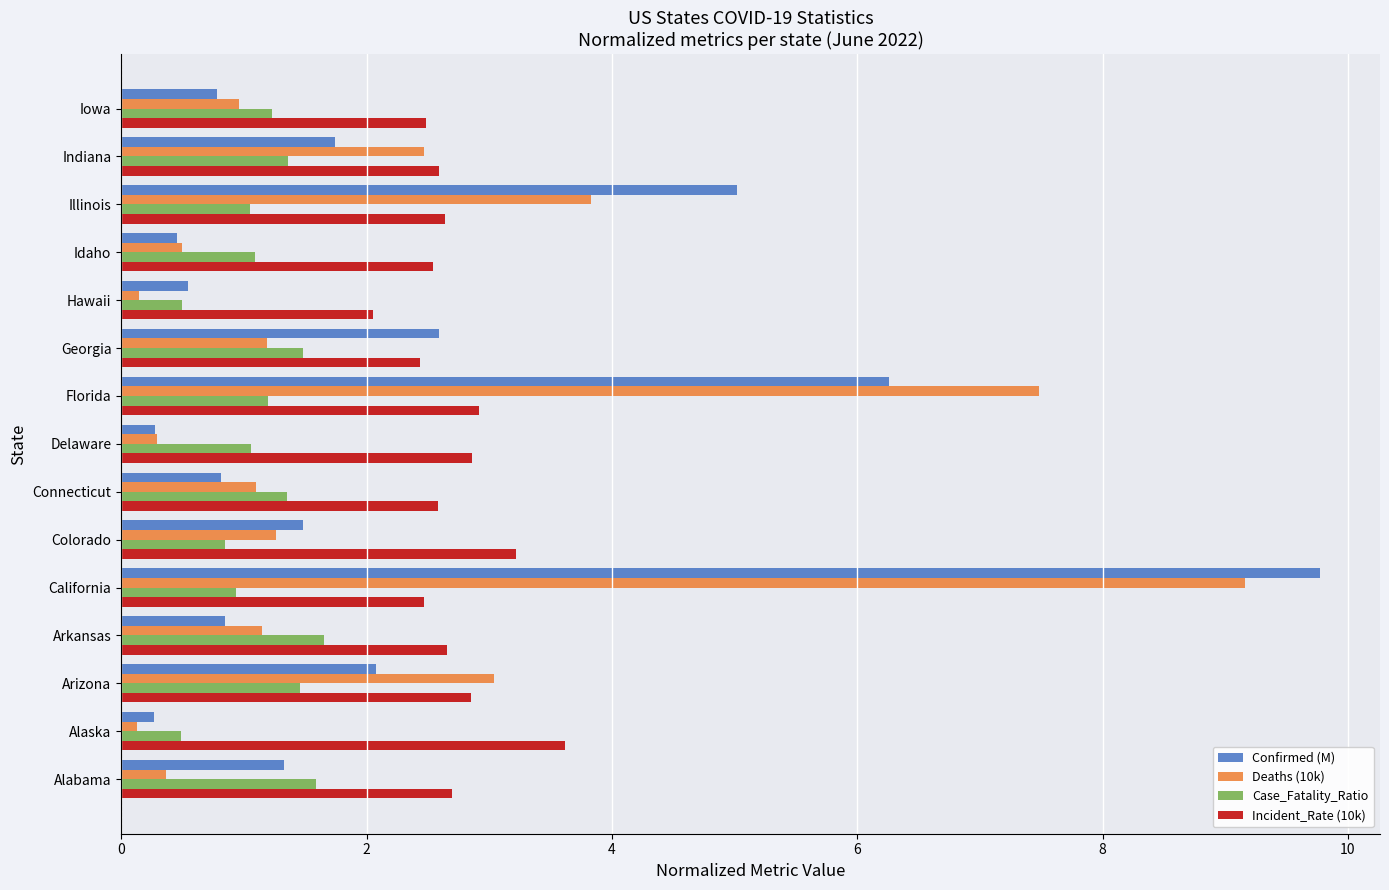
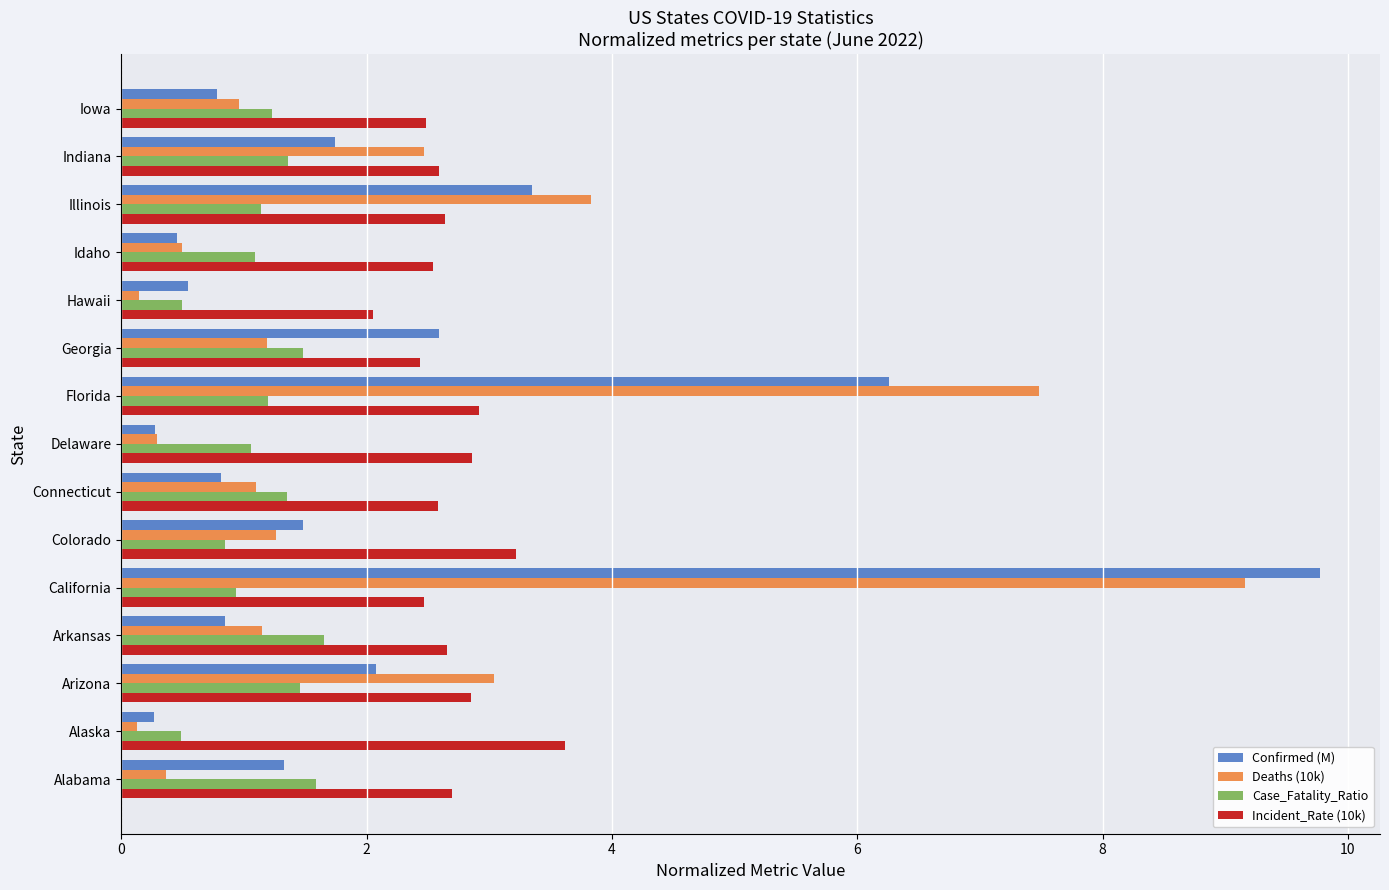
  {
    "Confirmed (M)": {
      "Iowa": 0.78,
      "Indiana": 1.75,
-     "Illinois": 5.02,
+     "Illinois": 3.35,
      "Idaho": 0.45,
      "Hawaii": 0.54,
      "Georgia": 2.59,
      "Florida": 6.26,
      "Delaware": 0.28,
      "Connecticut": 0.82,
      "Colorado": 1.48,
      "California": 9.77,
      "Arkansas": 0.85,
      "Arizona": 2.08,
      "Alaska": 0.26,
      "Alabama": 1.32
    },
    "Deaths (10k)": {
      "Iowa": 0.96,
      "Indiana": 2.47,
      "Illinois": 3.83,
      "Idaho": 0.49,
      "Hawaii": 0.15,
      "Georgia": 1.19,
      "Florida": 7.48,
      "Delaware": 0.30,
      "Connecticut": 1.10,
      "Colorado": 1.26,
      "California": 9.16,
      "Arkansas": 1.15,
      "Arizona": 3.04,
      "Alaska": 0.13,
      "Alabama": 0.37
    },
    "Case_Fatality_Ratio": {
      "Iowa": 1.23,
      "Indiana": 1.36,
-     "Illinois": 1.05,
+     "Illinois": 1.14,
      "Idaho": 1.09,
      "Hawaii": 0.50,
      "Georgia": 1.48,
      "Florida": 1.20,
      "Delaware": 1.06,
      "Connecticut": 1.35,
      "Colorado": 0.85,
      "California": 0.94,
      "Arkansas": 1.65,
      "Arizona": 1.46,
      "Alaska": 0.49,
      "Alabama": 1.59
    },
    "Incident_Rate (10k)": {
      "Iowa": 2.49,
      "Indiana": 2.59,
      "Illinois": 2.64,
      "Idaho": 2.54,
      "Hawaii": 2.05,
      "Georgia": 2.44,
      "Florida": 2.91,
      "Delaware": 2.86,
      "Connecticut": 2.59,
      "Colorado": 3.21,
      "California": 2.47,
      "Arkansas": 2.66,
      "Arizona": 2.85,
      "Alaska": 3.62,
      "Alabama": 2.70
    }
  }
